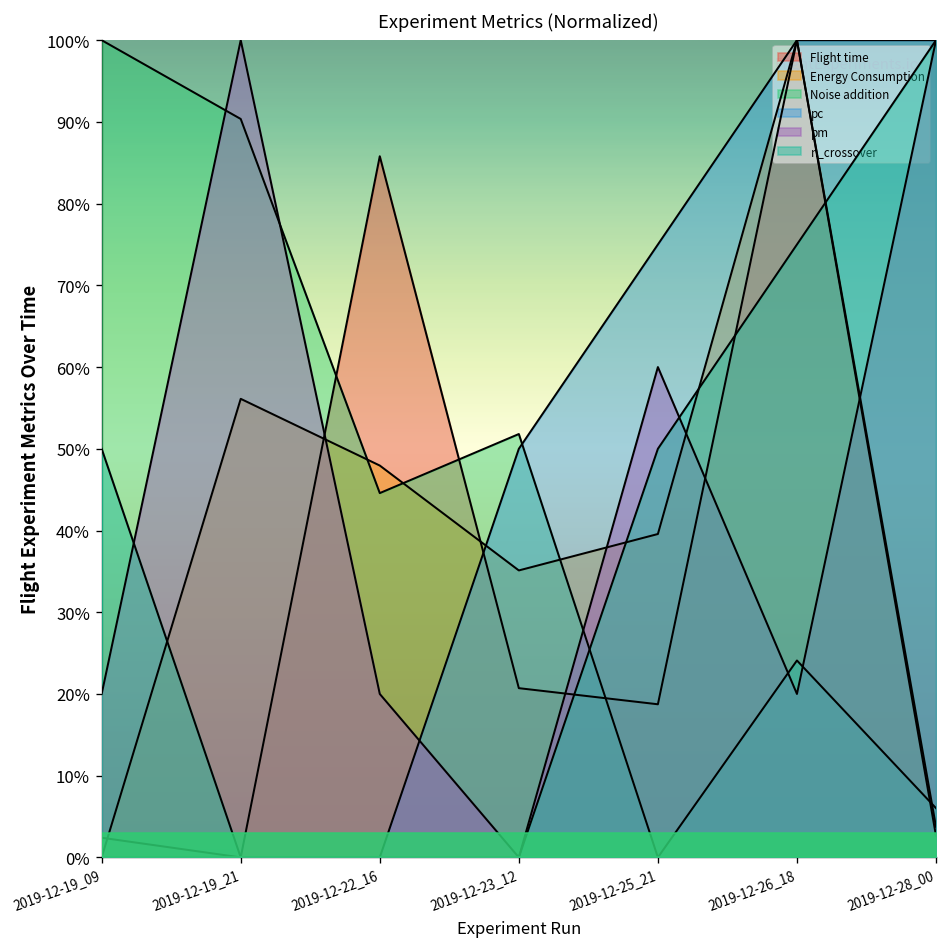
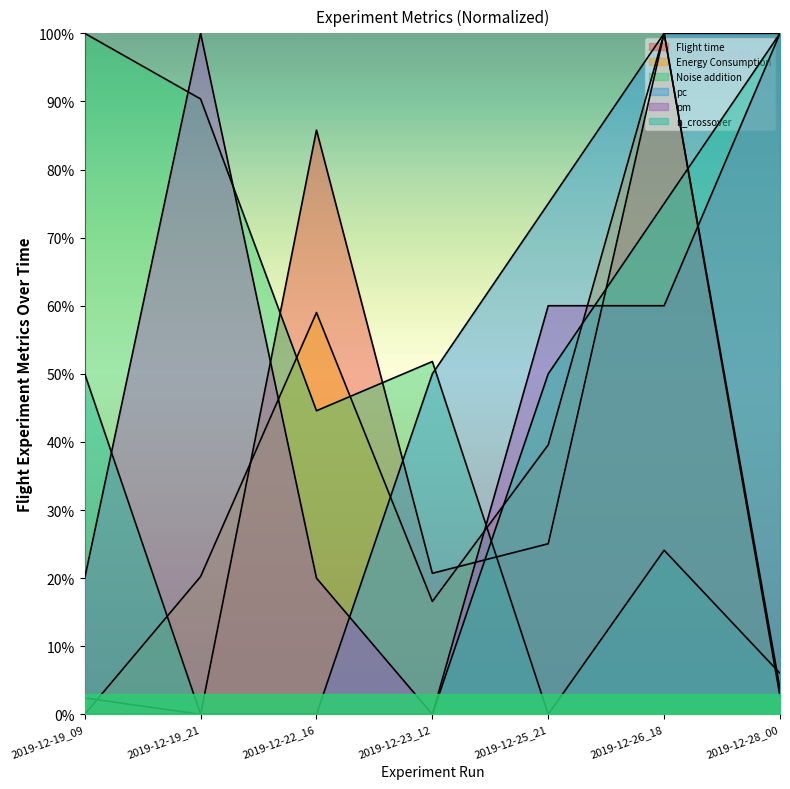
  {
    "Flight time": {
      "2019-12-19_09": "2%",
      "2019-12-22_16": "86%",
      "2019-12-23_12": "21%",
-     "2019-12-25_21": "19%"
+     "2019-12-25_21": "25%"
    },
    "Energy Consumption": {
-     "2019-12-19_21": "56%",
-     "2019-12-22_16": "48%",
-     "2019-12-23_12": "35%",
+     "2019-12-19_21": "20%",
+     "2019-12-22_16": "59%",
+     "2019-12-23_12": "17%",
      "2019-12-25_21": "40%",
      "2019-12-28_00": "4%"
    },
    "pm": {
      "2019-12-19_09": "20%",
      "2019-12-19_21": "100%",
      "2019-12-22_16": "20%",
      "2019-12-25_21": "60%",
-     "2019-12-26_18": "20%"
+     "2019-12-26_18": "60%"
    }
  }
